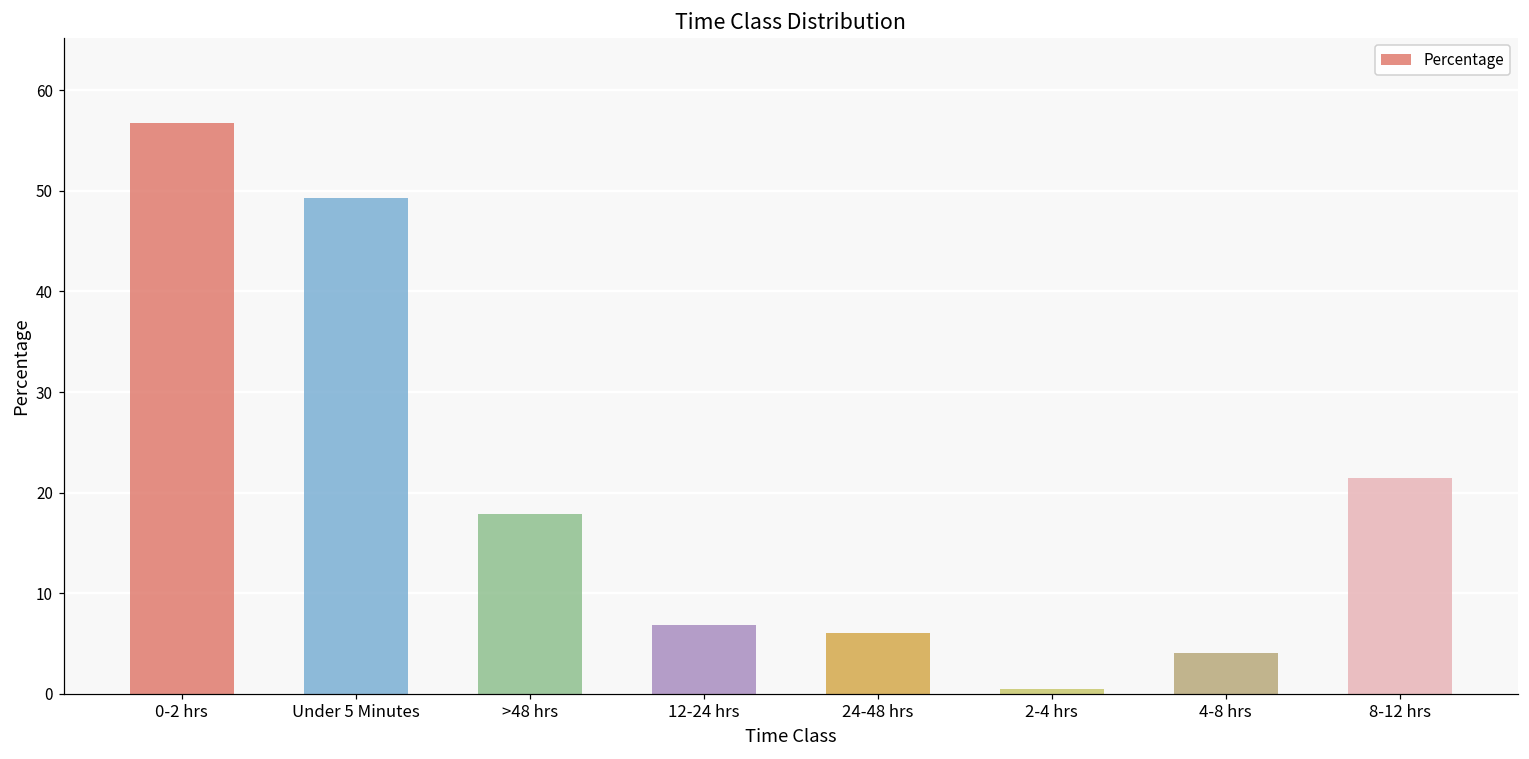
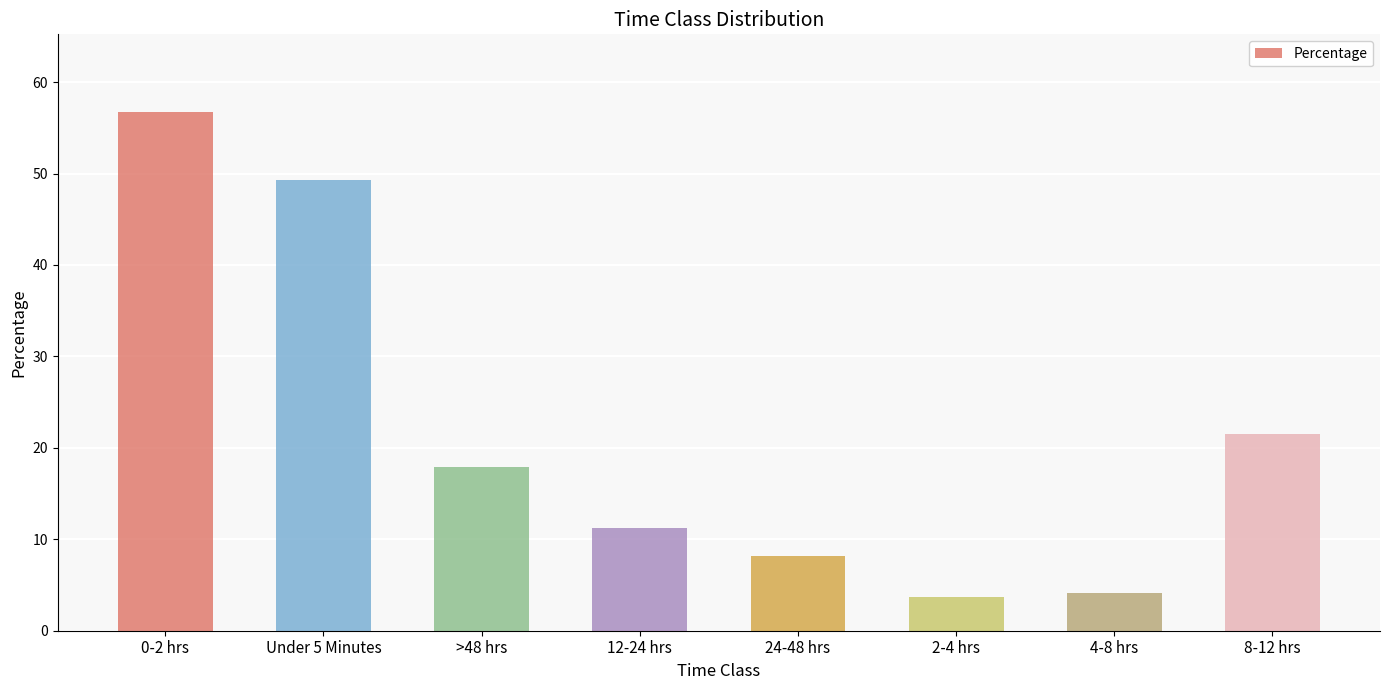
  {
    "0-2 hrs": 57,
    "Under 5 Minutes": 49,
    ">48 hrs": 18,
-   "12-24 hrs": 7,
-   "24-48 hrs": 6,
-   "2-4 hrs": 0,
+   "12-24 hrs": 11,
+   "24-48 hrs": 8,
+   "2-4 hrs": 4,
    "4-8 hrs": 4,
    "8-12 hrs": 21
  }
